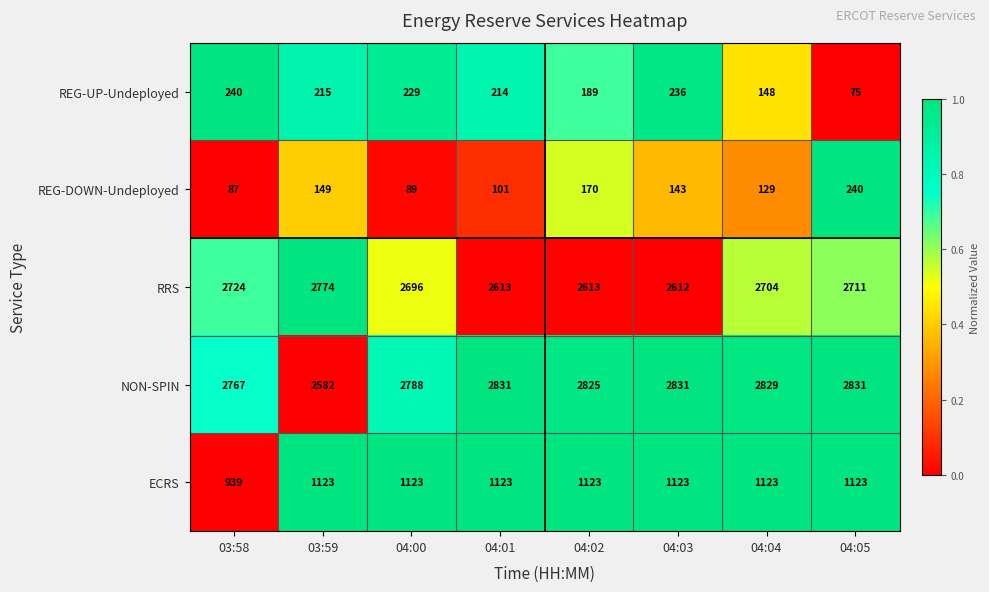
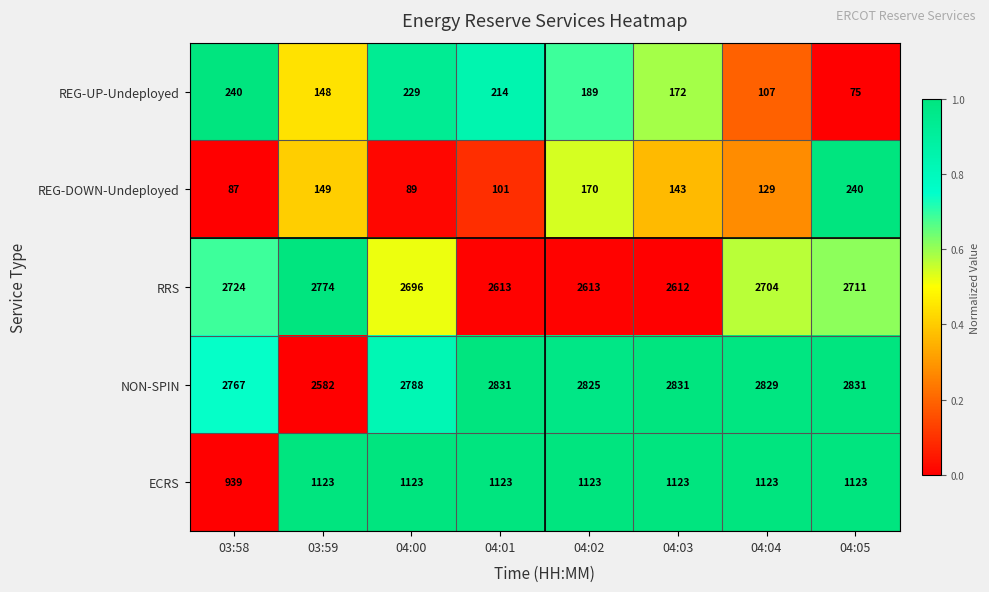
  {
    "REG-UP-Undeployed": {
      "03:58": 240,
-     "03:59": 215,
+     "03:59": 148,
      "04:00": 229,
      "04:01": 214,
      "04:02": 189,
-     "04:03": 236,
-     "04:04": 148,
+     "04:03": 172,
+     "04:04": 107,
      "04:05": 75
    },
    "REG-DOWN-Undeployed": {
      "03:58": 87,
      "03:59": 149,
      "04:00": 89,
      "04:01": 101,
      "04:02": 170,
      "04:03": 143,
      "04:04": 129,
      "04:05": 240
    },
    "RRS": {
      "03:58": 2724,
      "03:59": 2774,
      "04:00": 2696,
      "04:01": 2613,
      "04:02": 2613,
      "04:03": 2612,
      "04:04": 2704,
      "04:05": 2711
    },
    "NON-SPIN": {
      "03:58": 2767,
      "03:59": 2582,
      "04:00": 2788,
      "04:01": 2831,
      "04:02": 2825,
      "04:03": 2831,
      "04:04": 2829,
      "04:05": 2831
    },
    "ECRS": {
      "03:58": 939,
      "03:59": 1123,
      "04:00": 1123,
      "04:01": 1123,
      "04:02": 1123,
      "04:03": 1123,
      "04:04": 1123,
      "04:05": 1123
    }
  }
